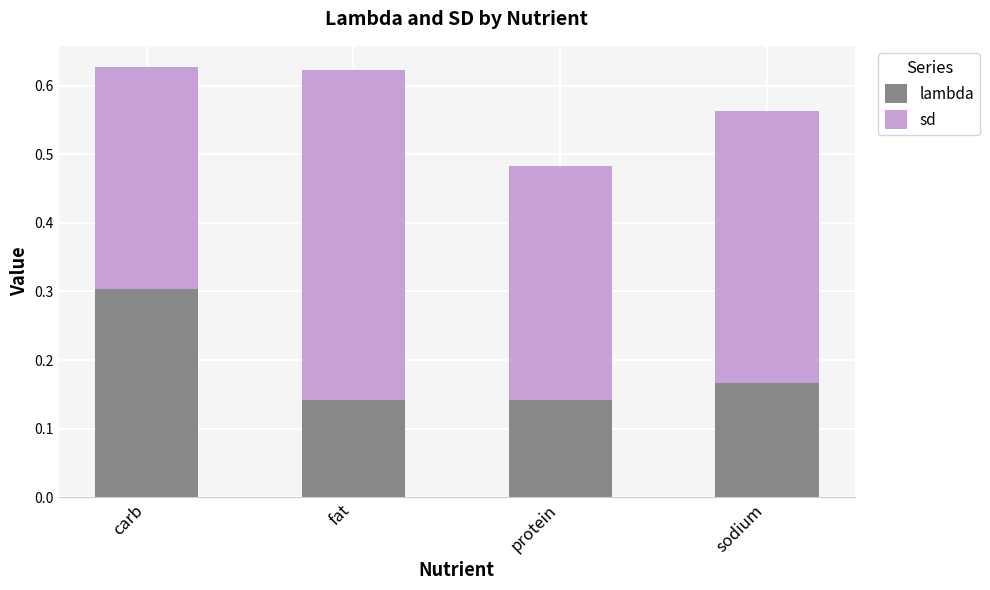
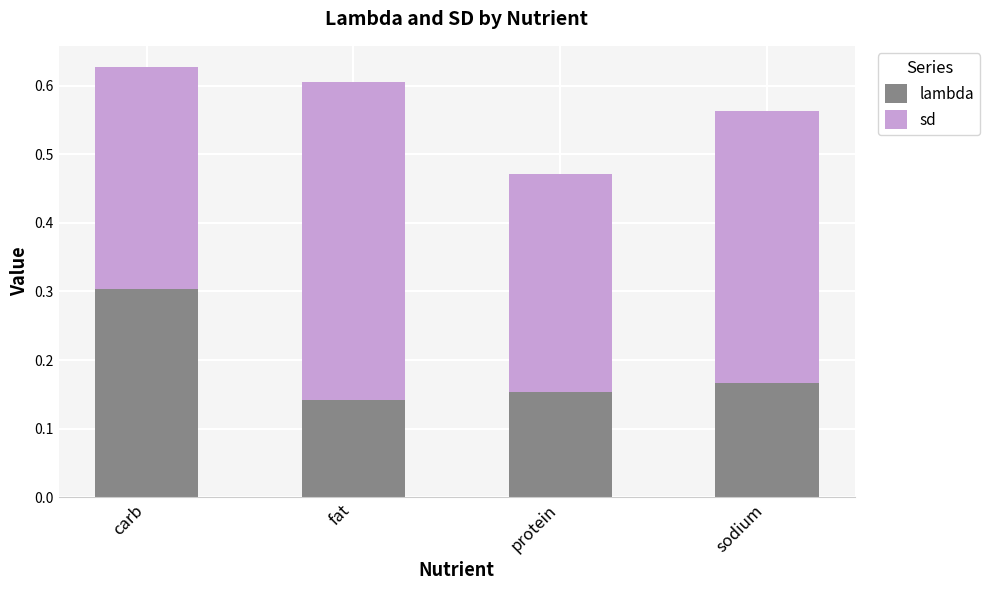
  {
    "lambda": {
      "carb": 0.30,
      "fat": 0.14,
-     "protein": 0.14,
+     "protein": 0.15,
      "sodium": 0.17
    },
    "sd": {
      "carb": 0.32,
-     "fat": 0.48,
-     "protein": 0.34,
+     "fat": 0.46,
+     "protein": 0.32,
      "sodium": 0.40
    }
  }
